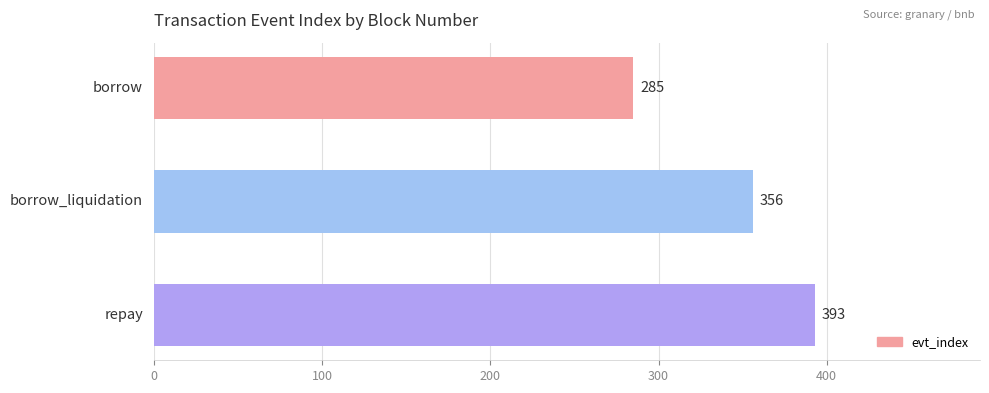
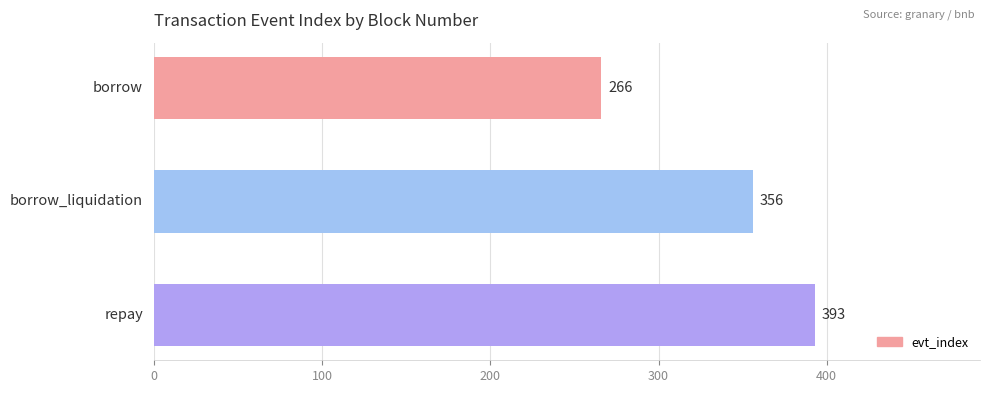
  {
-   "borrow": 285,
+   "borrow": 266,
    "borrow_liquidation": 356,
    "repay": 393
  }
